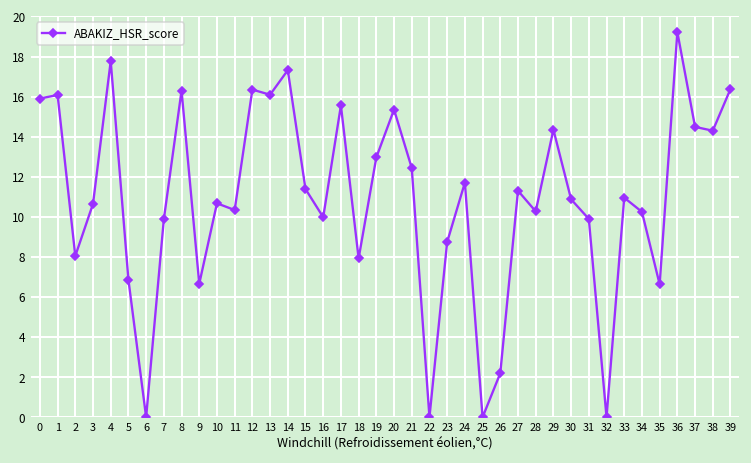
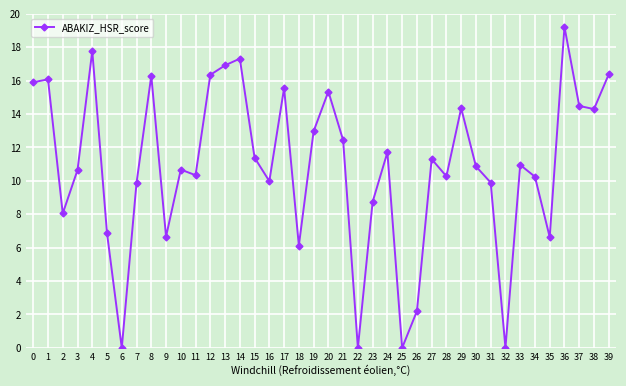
  {
    "0": 15.9,
    "1": 16.1,
    "2": 8.0,
    "3": 10.6,
    "4": 17.8,
    "5": 6.9,
    "6": 0.0,
    "7": 9.9,
    "8": 16.3,
    "9": 6.7,
    "10": 10.7,
    "11": 10.3,
    "12": 16.4,
-   "13": 16.1,
+   "13": 16.9,
    "14": 17.3,
    "15": 11.4,
    "16": 10.0,
    "17": 15.6,
-   "18": 7.9,
+   "18": 6.1,
    "19": 13.0,
    "20": 15.4,
    "21": 12.4,
    "22": 0.0,
    "23": 8.7,
    "24": 11.7,
    "25": 0.0,
    "26": 2.2,
    "27": 11.3,
    "28": 10.3,
    "29": 14.4,
    "30": 10.9,
    "31": 9.9,
    "32": 0.0,
    "33": 11.0,
    "34": 10.2,
    "35": 6.6,
    "36": 19.2,
    "37": 14.5,
    "38": 14.3,
    "39": 16.4
  }
